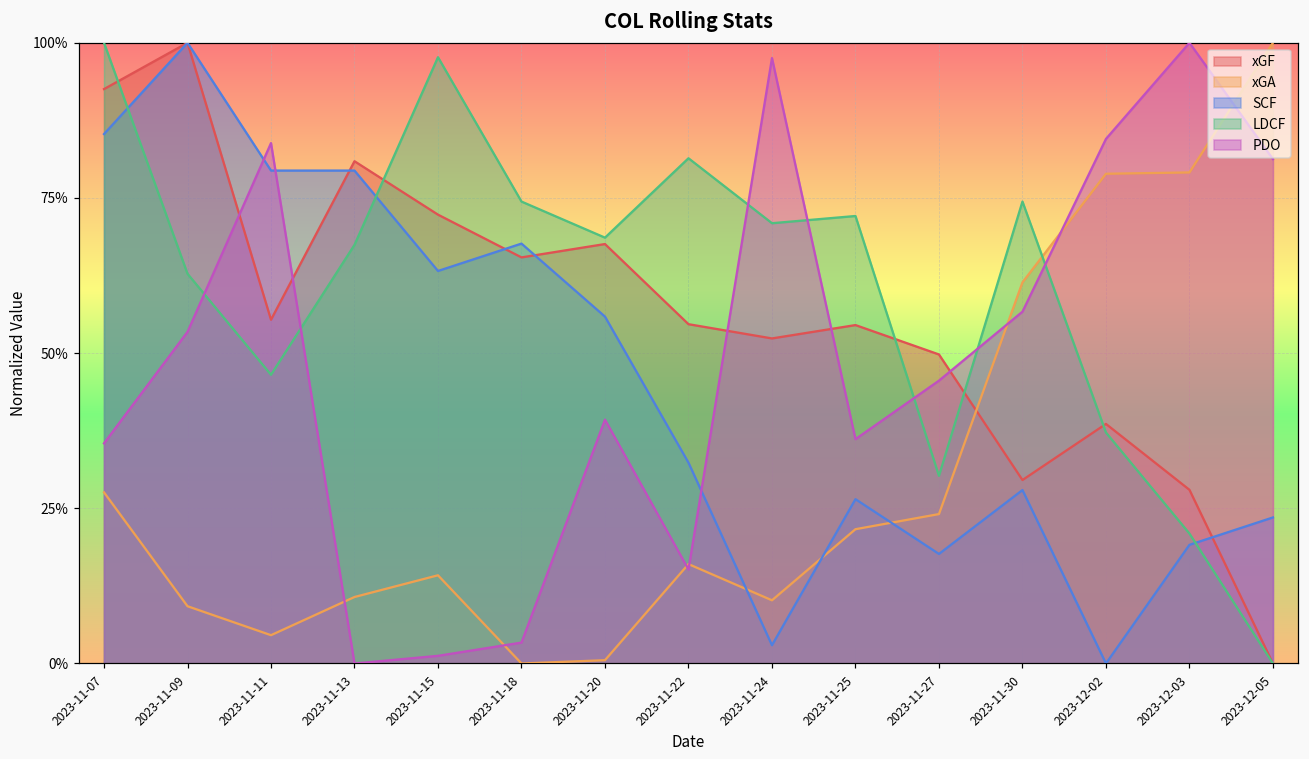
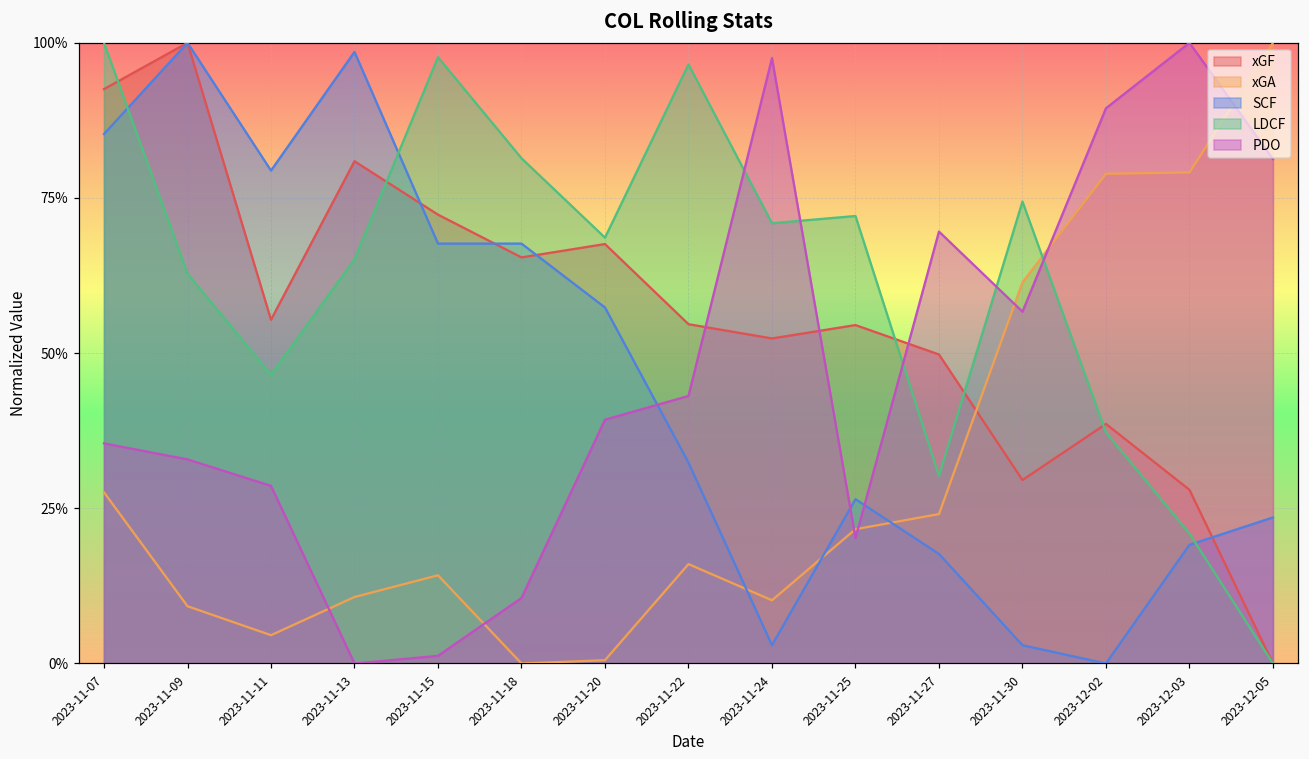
  {
    "SCF": {
      "2023-11-07": "85%",
      "2023-11-11": "79%",
-     "2023-11-13": "79%",
-     "2023-11-15": "63%",
+     "2023-11-13": "99%",
+     "2023-11-15": "68%",
      "2023-11-18": "68%",
-     "2023-11-20": "56%",
+     "2023-11-20": "57%",
      "2023-11-22": "32%",
      "2023-11-24": "3%",
      "2023-11-25": "26%",
      "2023-11-27": "18%",
-     "2023-11-30": "28%",
+     "2023-11-30": "3%",
      "2023-12-02": "0%",
      "2023-12-03": "19%",
      "2023-12-05": "24%"
    },
    "LDCF": {
      "2023-11-07": "100%",
      "2023-11-09": "63%",
      "2023-11-11": "47%",
-     "2023-11-13": "67%",
+     "2023-11-13": "65%",
      "2023-11-15": "98%",
-     "2023-11-18": "74%",
+     "2023-11-18": "81%",
      "2023-11-20": "69%",
-     "2023-11-22": "81%",
+     "2023-11-22": "97%",
      "2023-11-24": "71%",
      "2023-11-25": "72%",
      "2023-11-27": "30%",
      "2023-11-30": "74%",
      "2023-12-02": "37%",
      "2023-12-03": "21%"
    },
    "PDO": {
      "2023-11-07": "35%",
-     "2023-11-09": "53%",
-     "2023-11-11": "84%",
+     "2023-11-09": "33%",
+     "2023-11-11": "29%",
      "2023-11-13": "0%",
      "2023-11-15": "1%",
-     "2023-11-18": "3%",
+     "2023-11-18": "11%",
      "2023-11-20": "39%",
-     "2023-11-22": "15%",
+     "2023-11-22": "43%",
      "2023-11-24": "98%",
-     "2023-11-25": "36%",
-     "2023-11-27": "46%",
+     "2023-11-25": "20%",
+     "2023-11-27": "70%",
      "2023-11-30": "57%",
-     "2023-12-02": "85%",
+     "2023-12-02": "89%",
      "2023-12-03": "100%"
    }
  }
